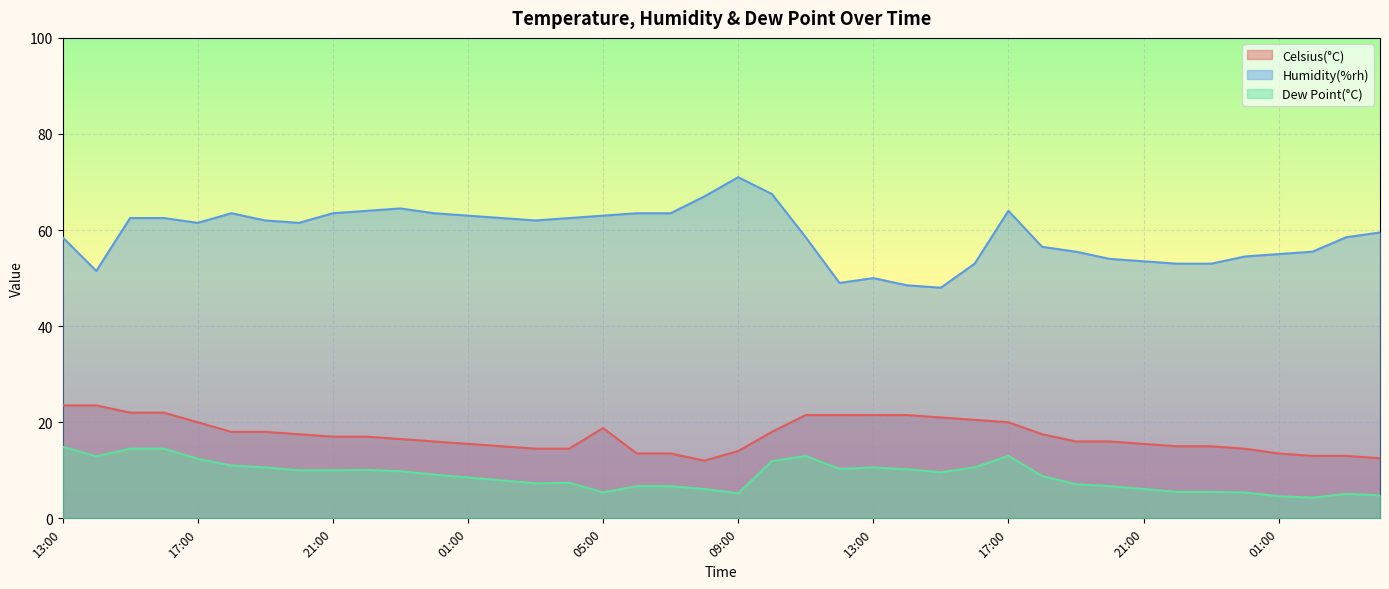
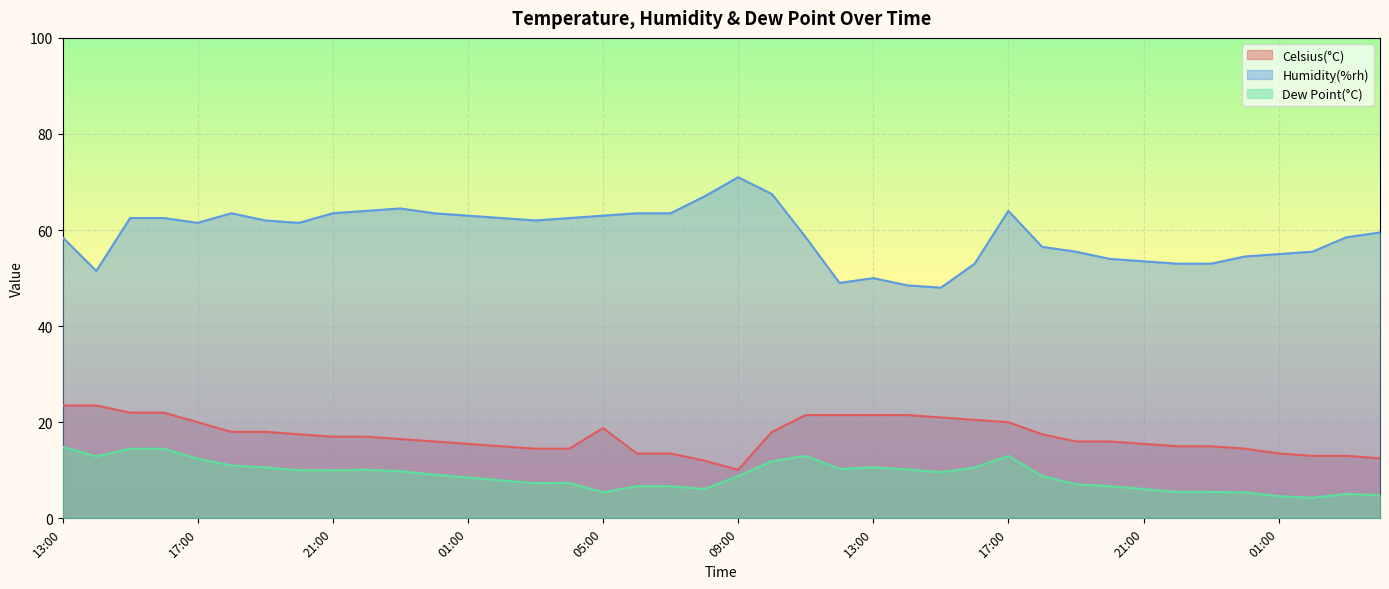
  {
    "Celsius(°C)": {
      "05:00": 19,
-     "09:00": 14
+     "09:00": 10
    },
    "Humidity(%rh)": {
      "05:00": 63,
      "09:00": 71
    },
    "Dew Point(°C)": {
      "05:00": 5,
-     "09:00": 5
+     "09:00": 9
    }
  }
